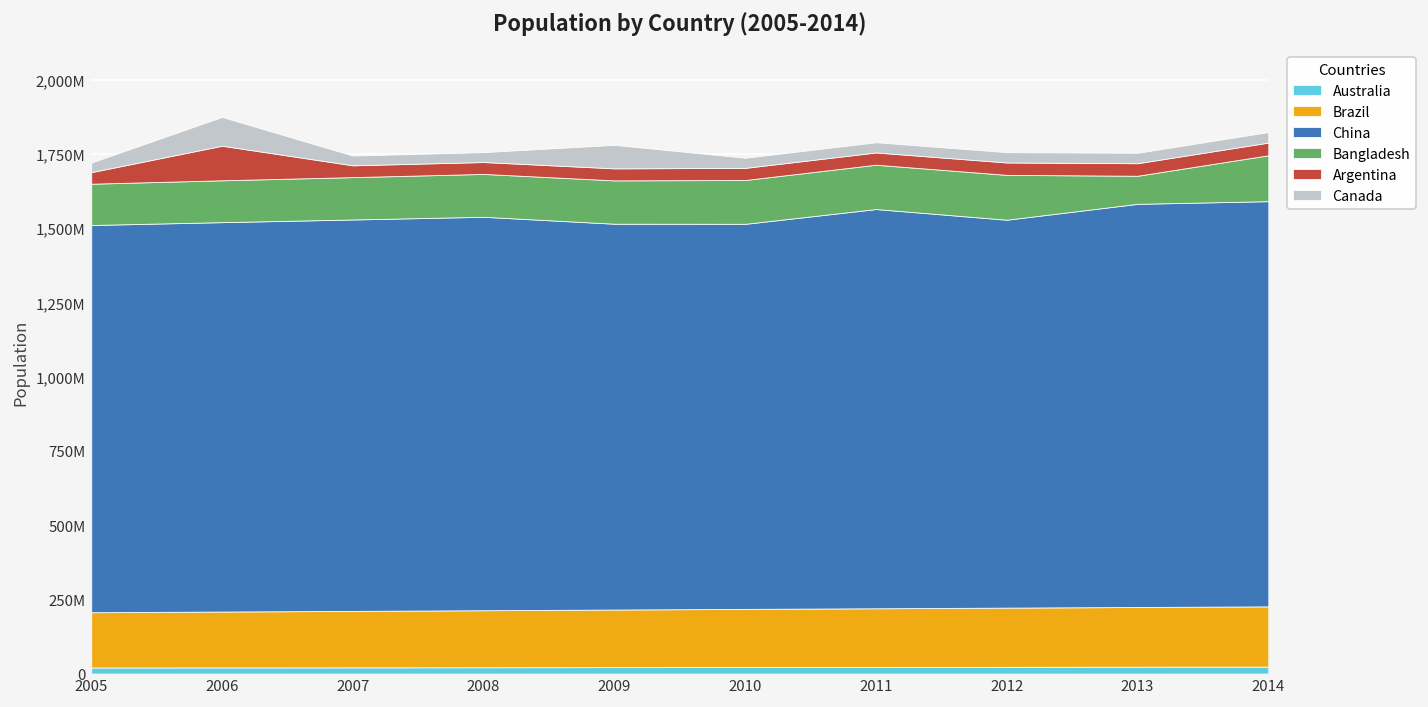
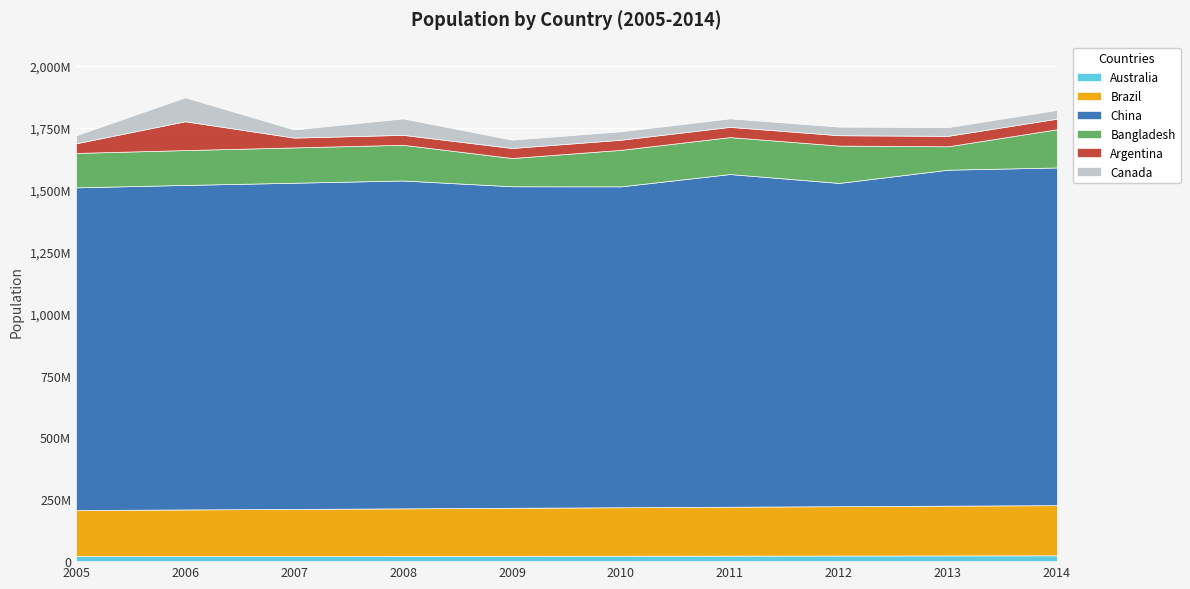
  {
    "Australia": {
      "2005": "20,000,000",
      "2006": "20,000,000",
      "2007": "20,000,000",
      "2008": "20,000,000",
      "2009": "20,000,000",
      "2010": "20,000,000",
      "2011": "20,000,000",
      "2012": "20,000,000",
      "2013": "20,000,000",
      "2014": "20,000,000"
    },
    "Brazil": {
      "2005": "190,000,000",
      "2006": "190,000,000",
      "2007": "190,000,000",
      "2008": "190,000,000",
      "2009": "190,000,000",
      "2010": "200,000,000",
      "2011": "200,000,000",
      "2012": "200,000,000",
      "2013": "200,000,000",
      "2014": "200,000,000"
    },
    "China": {
      "2005": "1,300,000,000",
      "2006": "1,310,000,000",
      "2007": "1,320,000,000",
      "2008": "1,320,000,000",
      "2009": "1,300,000,000",
      "2010": "1,300,000,000",
      "2011": "1,340,000,000",
      "2012": "1,310,000,000",
      "2013": "1,360,000,000",
      "2014": "1,360,000,000"
    },
    "Bangladesh": {
      "2005": "140,000,000",
      "2006": "140,000,000",
      "2007": "140,000,000",
      "2008": "140,000,000",
-     "2009": "150,000,000",
+     "2009": "110,000,000",
      "2010": "150,000,000",
      "2011": "150,000,000",
      "2012": "150,000,000",
      "2013": "90,000,000",
      "2014": "150,000,000"
    },
    "Argentina": {
      "2005": "40,000,000",
      "2006": "120,000,000",
      "2007": "40,000,000",
      "2008": "40,000,000",
      "2009": "40,000,000",
      "2010": "40,000,000",
      "2011": "40,000,000",
      "2012": "40,000,000",
      "2013": "40,000,000",
      "2014": "40,000,000"
    },
    "Canada": {
      "2005": "30,000,000",
      "2006": "100,000,000",
      "2007": "30,000,000",
-     "2008": "30,000,000",
-     "2009": "80,000,000",
+     "2008": "70,000,000",
+     "2009": "30,000,000",
      "2010": "30,000,000",
      "2011": "30,000,000",
      "2012": "30,000,000",
      "2013": "40,000,000",
      "2014": "40,000,000"
    }
  }
